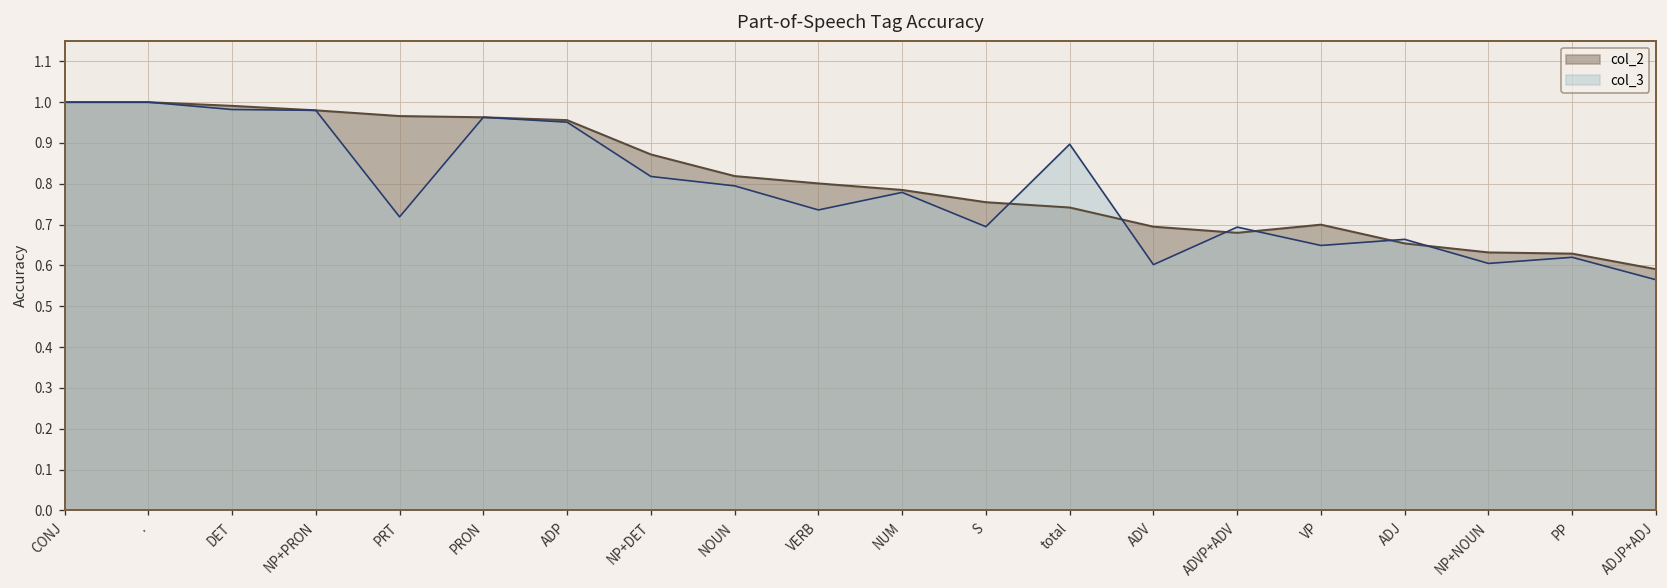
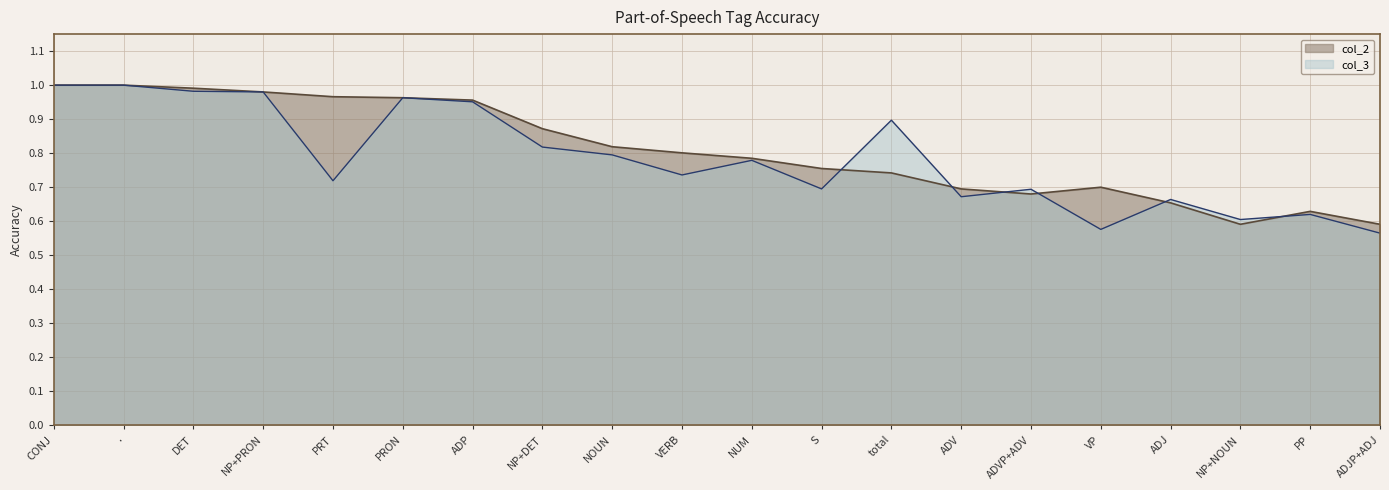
  {
    "col_2": {
      "DET": 0.99,
      "PRT": 0.97,
      "NP+DET": 0.87,
      "NOUN": 0.82,
      "VERB": 0.80,
      "S": 0.76,
      "total": 0.74,
      "ADV": 0.70,
      "ADVP+ADV": 0.68,
      "VP": 0.70,
      "ADJ": 0.65,
-     "NP+NOUN": 0.63,
+     "NP+NOUN": 0.59,
      "PP": 0.63,
      "ADJP+ADJ": 0.59
    },
    "col_3": {
      "DET": 0.98,
      "PRT": 0.72,
      "NP+DET": 0.82,
      "NOUN": 0.80,
      "VERB": 0.74,
      "S": 0.70,
      "total": 0.90,
-     "ADV": 0.60,
+     "ADV": 0.67,
      "ADVP+ADV": 0.69,
-     "VP": 0.65,
+     "VP": 0.58,
      "ADJ": 0.66,
      "NP+NOUN": 0.61,
      "PP": 0.62,
      "ADJP+ADJ": 0.57
    }
  }
